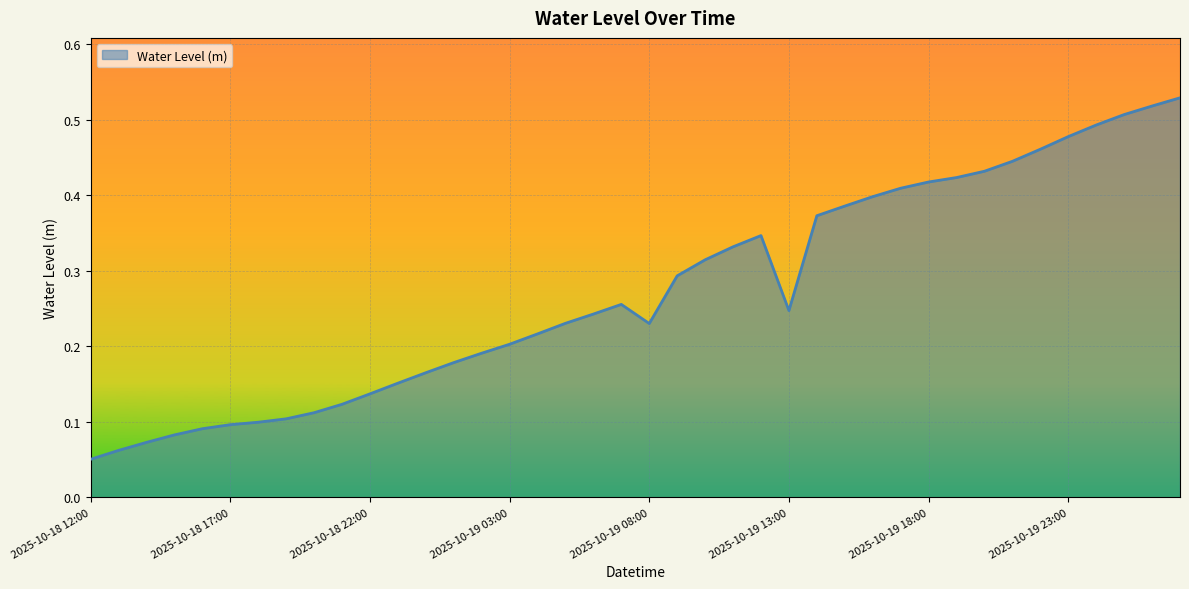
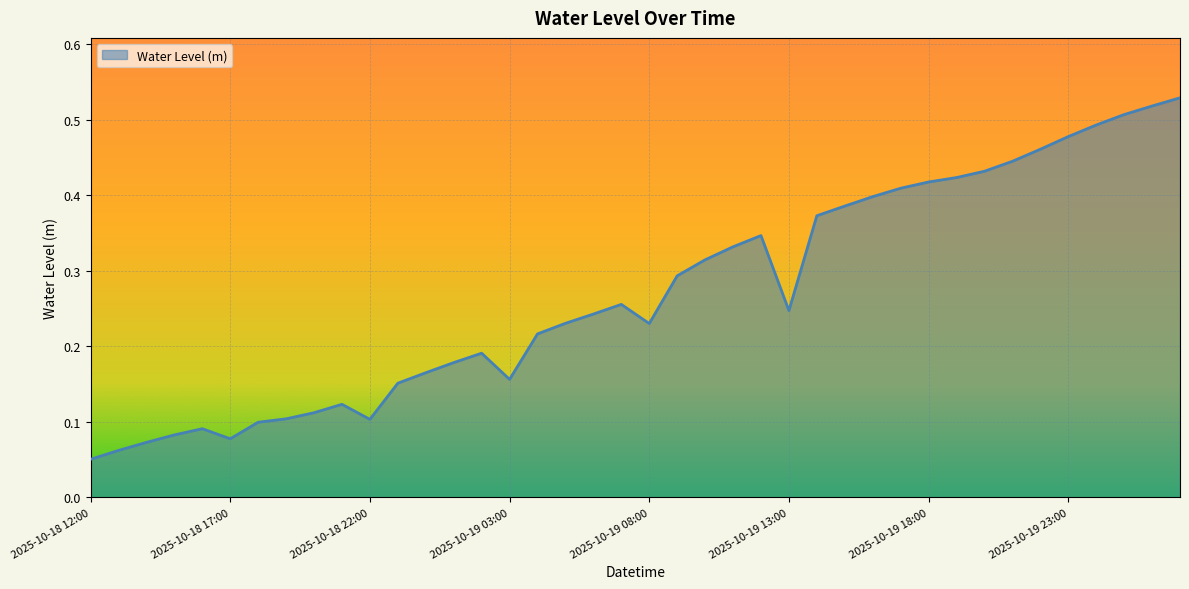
  {
    "2025-10-18 12:00": 0.05,
-   "2025-10-18 17:00": 0.10,
-   "2025-10-18 22:00": 0.14,
-   "2025-10-19 03:00": 0.20,
+   "2025-10-18 17:00": 0.08,
+   "2025-10-18 22:00": 0.10,
+   "2025-10-19 03:00": 0.16,
    "2025-10-19 08:00": 0.23,
    "2025-10-19 13:00": 0.25,
    "2025-10-19 18:00": 0.42,
    "2025-10-19 23:00": 0.48
  }
